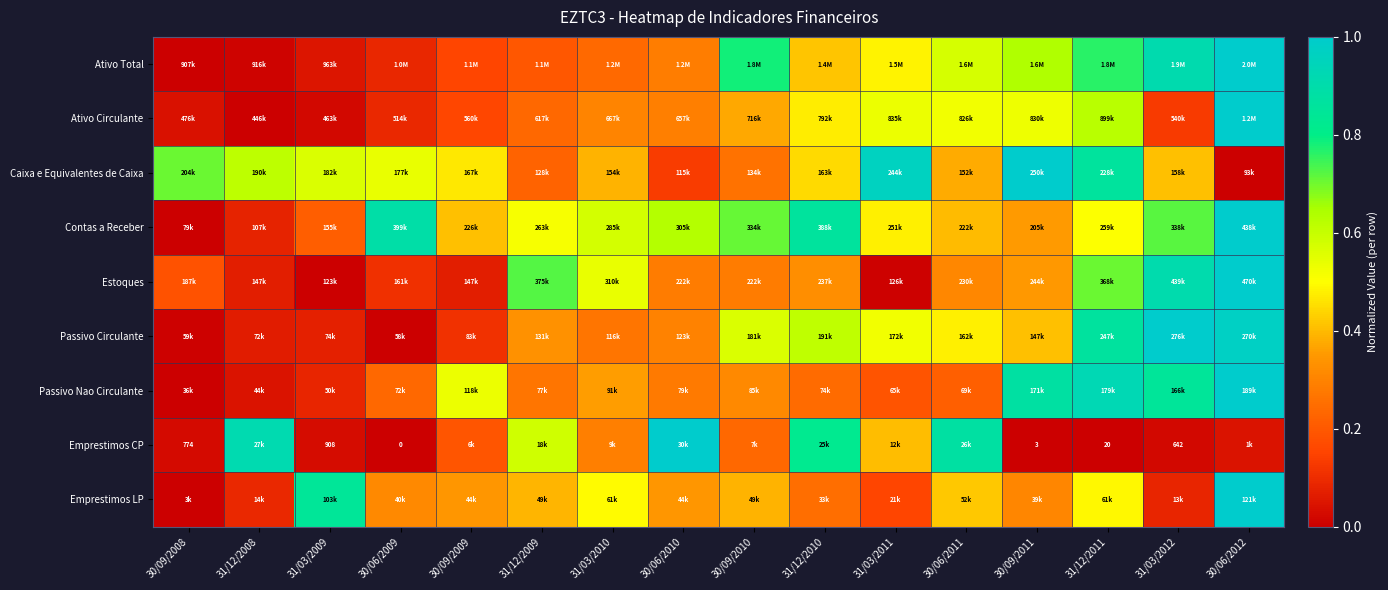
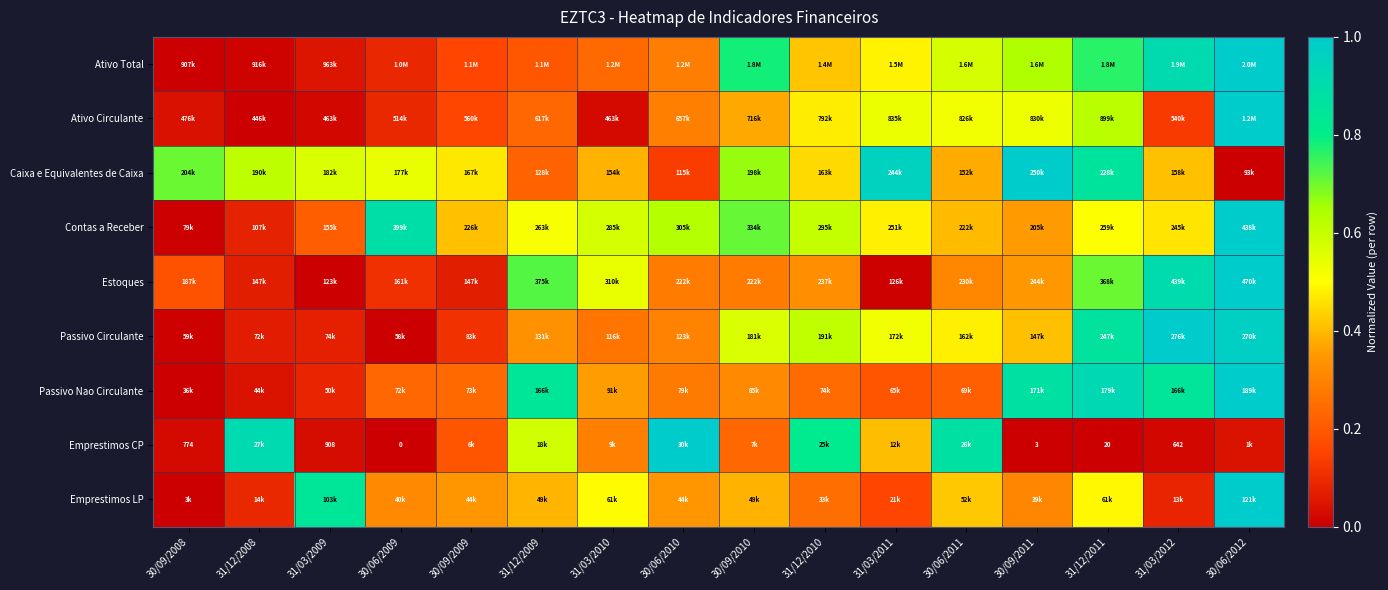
  {
    "Ativo Total": {
      "30/09/2008": "907k",
      "31/12/2008": "916k",
      "31/03/2009": "963k",
      "30/06/2009": "1.0M",
      "30/09/2009": "1.1M",
      "31/12/2009": "1.1M",
      "31/03/2010": "1.2M",
      "30/06/2010": "1.2M",
      "30/09/2010": "1.8M",
      "31/12/2010": "1.4M",
      "31/03/2011": "1.5M",
      "30/06/2011": "1.6M",
      "30/09/2011": "1.6M",
      "31/12/2011": "1.8M",
      "31/03/2012": "1.9M",
      "30/06/2012": "2.0M"
    },
    "Ativo Circulante": {
      "30/09/2008": "476k",
      "31/12/2008": "446k",
      "31/03/2009": "463k",
      "30/06/2009": "514k",
      "30/09/2009": "560k",
      "31/12/2009": "617k",
-     "31/03/2010": "667k",
+     "31/03/2010": "463k",
      "30/06/2010": "657k",
      "30/09/2010": "716k",
      "31/12/2010": "792k",
      "31/03/2011": "835k",
      "30/06/2011": "826k",
      "30/09/2011": "830k",
      "31/12/2011": "899k",
      "31/03/2012": "540k",
      "30/06/2012": "1.2M"
    },
    "Caixa e Equivalentes de Caixa": {
      "30/09/2008": "204k",
      "31/12/2008": "190k",
      "31/03/2009": "182k",
      "30/06/2009": "177k",
      "30/09/2009": "167k",
      "31/12/2009": "128k",
      "31/03/2010": "154k",
      "30/06/2010": "115k",
-     "30/09/2010": "134k",
+     "30/09/2010": "198k",
      "31/12/2010": "163k",
      "31/03/2011": "244k",
      "30/06/2011": "152k",
      "30/09/2011": "250k",
      "31/12/2011": "228k",
      "31/03/2012": "158k",
      "30/06/2012": "93k"
    },
    "Contas a Receber": {
      "30/09/2008": "79k",
      "31/12/2008": "107k",
      "31/03/2009": "155k",
      "30/06/2009": "399k",
      "30/09/2009": "226k",
      "31/12/2009": "263k",
      "31/03/2010": "285k",
      "30/06/2010": "305k",
      "30/09/2010": "334k",
-     "31/12/2010": "388k",
+     "31/12/2010": "295k",
      "31/03/2011": "251k",
      "30/06/2011": "222k",
      "30/09/2011": "205k",
      "31/12/2011": "259k",
-     "31/03/2012": "338k",
+     "31/03/2012": "245k",
      "30/06/2012": "438k"
    },
    "Estoques": {
      "30/09/2008": "187k",
      "31/12/2008": "147k",
      "31/03/2009": "123k",
      "30/06/2009": "161k",
      "30/09/2009": "147k",
      "31/12/2009": "375k",
      "31/03/2010": "310k",
      "30/06/2010": "222k",
      "30/09/2010": "222k",
      "31/12/2010": "237k",
      "31/03/2011": "126k",
      "30/06/2011": "230k",
      "30/09/2011": "244k",
      "31/12/2011": "368k",
      "31/03/2012": "439k",
      "30/06/2012": "470k"
    },
    "Passivo Circulante": {
      "30/09/2008": "59k",
      "31/12/2008": "72k",
      "31/03/2009": "74k",
      "30/06/2009": "58k",
      "30/09/2009": "83k",
      "31/12/2009": "131k",
      "31/03/2010": "116k",
      "30/06/2010": "123k",
      "30/09/2010": "181k",
      "31/12/2010": "191k",
      "31/03/2011": "172k",
      "30/06/2011": "162k",
      "30/09/2011": "147k",
      "31/12/2011": "247k",
      "31/03/2012": "276k",
      "30/06/2012": "270k"
    },
    "Passivo Nao Circulante": {
      "30/09/2008": "36k",
      "31/12/2008": "44k",
      "31/03/2009": "50k",
      "30/06/2009": "72k",
-     "30/09/2009": "118k",
-     "31/12/2009": "77k",
+     "30/09/2009": "73k",
+     "31/12/2009": "166k",
      "31/03/2010": "91k",
      "30/06/2010": "79k",
      "30/09/2010": "85k",
      "31/12/2010": "74k",
      "31/03/2011": "65k",
      "30/06/2011": "69k",
      "30/09/2011": "171k",
      "31/12/2011": "179k",
      "31/03/2012": "166k",
      "30/06/2012": "189k"
    },
    "Emprestimos CP": {
      "30/09/2008": "774",
      "31/12/2008": "27k",
      "31/03/2009": "908",
      "30/06/2009": "0",
      "30/09/2009": "6k",
      "31/12/2009": "18k",
      "31/03/2010": "9k",
      "30/06/2010": "30k",
      "30/09/2010": "7k",
      "31/12/2010": "25k",
      "31/03/2011": "12k",
      "30/06/2011": "26k",
      "30/09/2011": "3",
      "31/12/2011": "20",
      "31/03/2012": "642",
      "30/06/2012": "1k"
    },
    "Emprestimos LP": {
      "30/09/2008": "3k",
      "31/12/2008": "14k",
      "31/03/2009": "103k",
      "30/06/2009": "40k",
      "30/09/2009": "44k",
      "31/12/2009": "49k",
      "31/03/2010": "61k",
      "30/06/2010": "44k",
      "30/09/2010": "49k",
      "31/12/2010": "33k",
      "31/03/2011": "21k",
      "30/06/2011": "52k",
      "30/09/2011": "39k",
      "31/12/2011": "61k",
      "31/03/2012": "13k",
      "30/06/2012": "121k"
    }
  }
